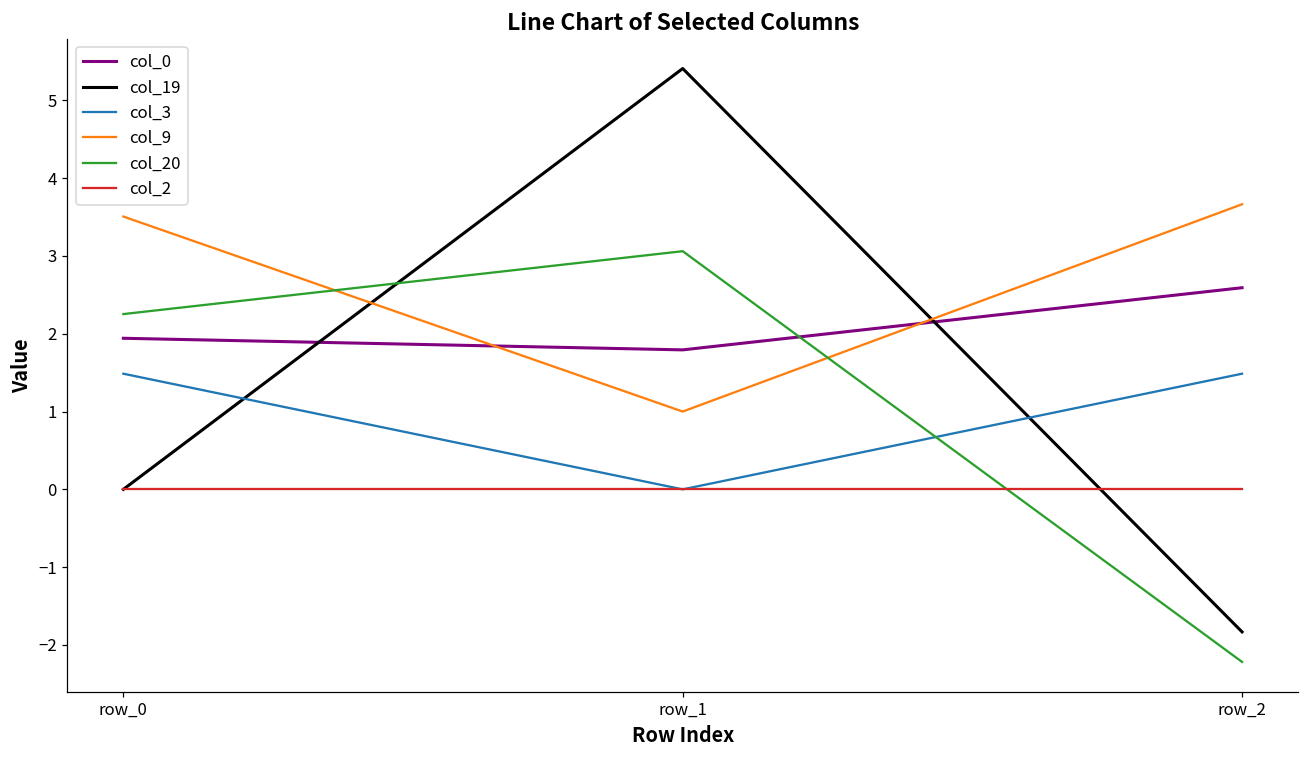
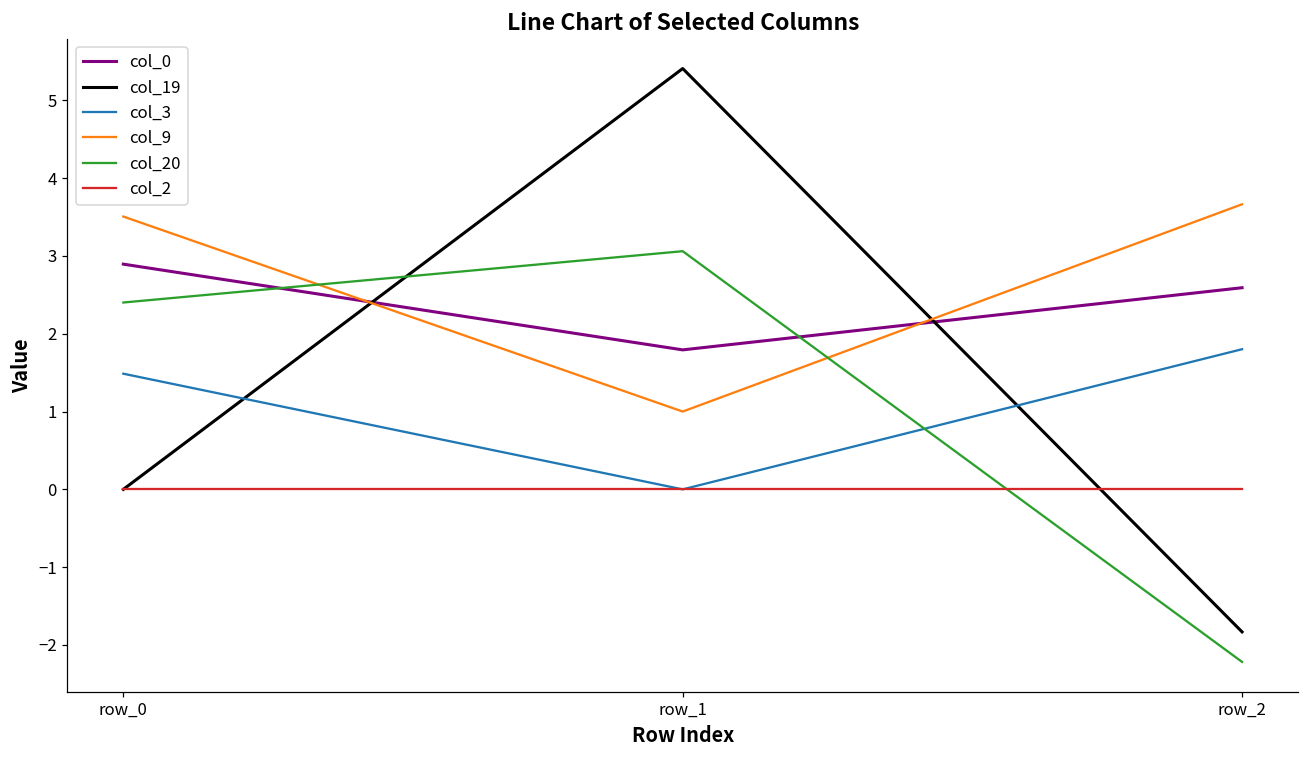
  {
    "col_0": {
-     "row_0": 1.9,
+     "row_0": 2.9,
      "row_1": 1.8,
      "row_2": 2.6
    },
    "col_19": {
      "row_1": 5.4,
      "row_2": -1.8
    },
    "col_3": {
      "row_0": 1.5,
-     "row_2": 1.5
+     "row_2": 1.8
    },
    "col_9": {
      "row_0": 3.5,
      "row_1": 1.0,
      "row_2": 3.7
    },
    "col_20": {
-     "row_0": 2.3,
+     "row_0": 2.4,
      "row_1": 3.1,
      "row_2": -2.2
    },
    "col_2": {
      "row_2": 0.0
    }
  }
